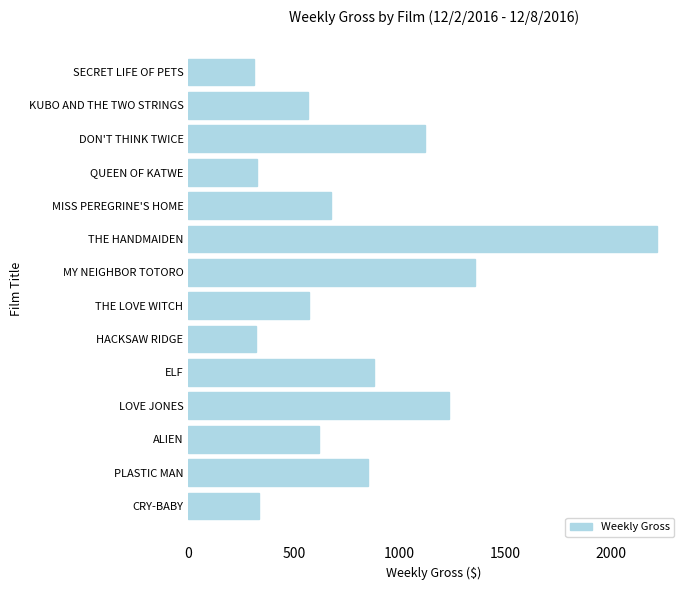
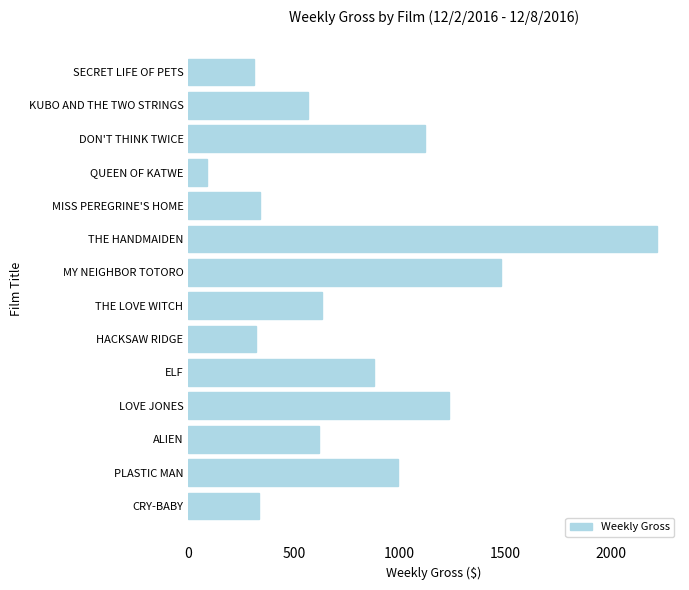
  {
    "SECRET LIFE OF PETS": 310,
    "KUBO AND THE TWO STRINGS": 570,
    "DON'T THINK TWICE": 1120,
-   "QUEEN OF KATWE": 320,
-   "MISS PEREGRINE'S HOME": 680,
+   "QUEEN OF KATWE": 90,
+   "MISS PEREGRINE'S HOME": 340,
    "THE HANDMAIDEN": 2220,
-   "MY NEIGHBOR TOTORO": 1350,
-   "THE LOVE WITCH": 570,
+   "MY NEIGHBOR TOTORO": 1480,
+   "THE LOVE WITCH": 630,
    "HACKSAW RIDGE": 320,
    "ELF": 880,
    "LOVE JONES": 1230,
    "ALIEN": 620,
-   "PLASTIC MAN": 850,
+   "PLASTIC MAN": 990,
    "CRY-BABY": 330
  }
